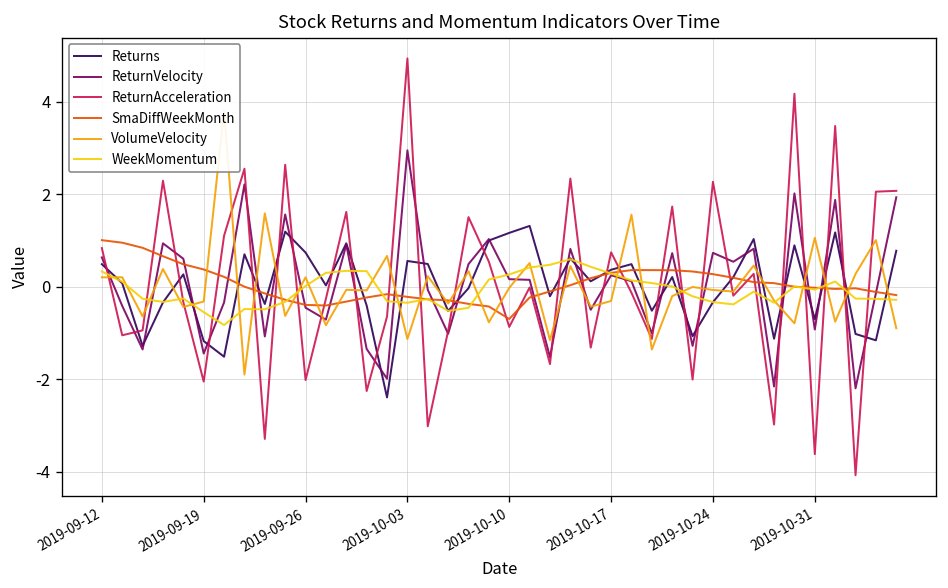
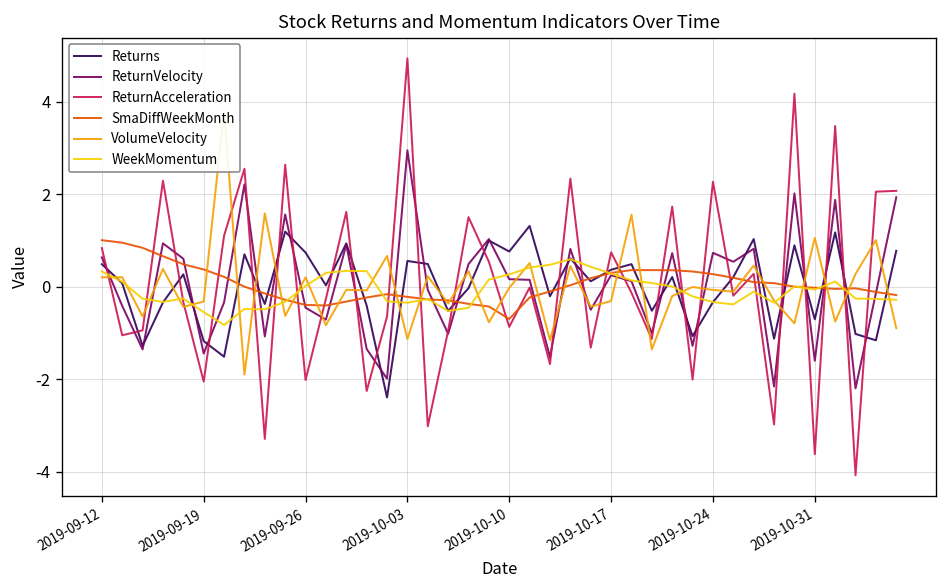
  {
    "Returns": {
      "2019-09-12": 0.5,
      "2019-09-19": -1.2,
      "2019-09-26": 0.7,
      "2019-10-03": 0.6,
-     "2019-10-10": 1.2,
+     "2019-10-10": 0.8,
      "2019-10-17": 0.4,
      "2019-10-31": -0.7
    },
    "ReturnVelocity": {
      "2019-09-12": 0.6,
      "2019-09-19": -1.4,
      "2019-10-03": 3.0,
      "2019-10-10": 0.2,
      "2019-10-24": 0.7,
-     "2019-10-31": -0.9
+     "2019-10-31": -1.6
    },
    "ReturnAcceleration": {
      "2019-09-12": 0.8,
      "2019-09-19": -2.1,
      "2019-09-26": -2.0,
      "2019-10-03": 4.9,
      "2019-10-10": -0.9,
      "2019-10-17": 0.7,
      "2019-10-24": 2.3,
      "2019-10-31": -3.6
    },
    "SmaDiffWeekMonth": {
      "2019-09-12": 1.0,
      "2019-09-19": 0.4,
      "2019-10-03": -0.2,
      "2019-10-10": -0.7,
      "2019-10-24": 0.3
    }
  }
